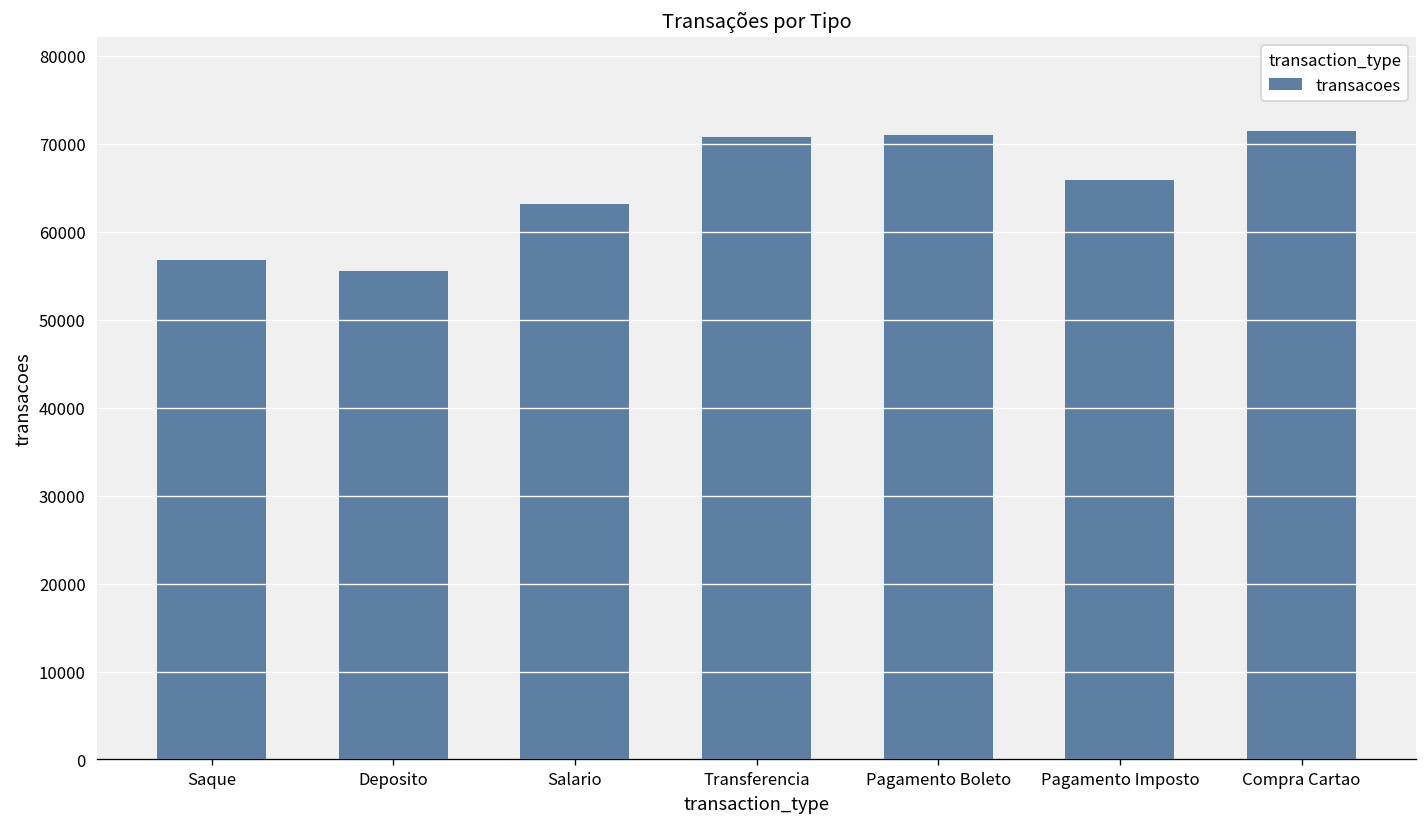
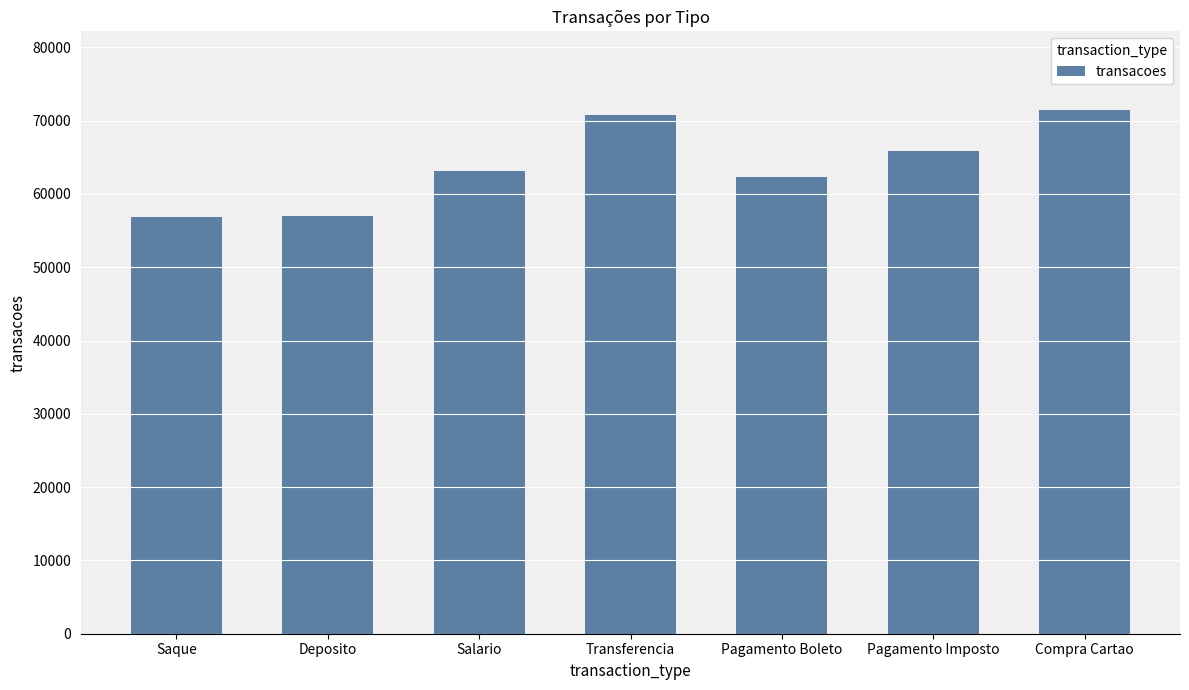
  {
    "Saque": 57000,
-   "Deposito": 56000,
+   "Deposito": 57000,
    "Salario": 63000,
    "Transferencia": 71000,
-   "Pagamento Boleto": 71000,
+   "Pagamento Boleto": 62000,
    "Pagamento Imposto": 66000,
    "Compra Cartao": 71000
  }
